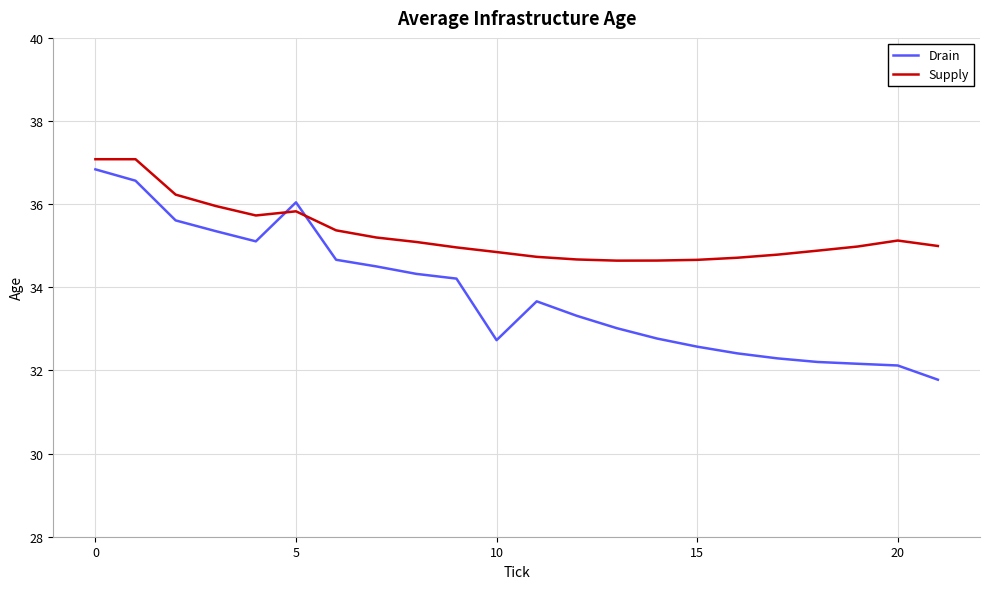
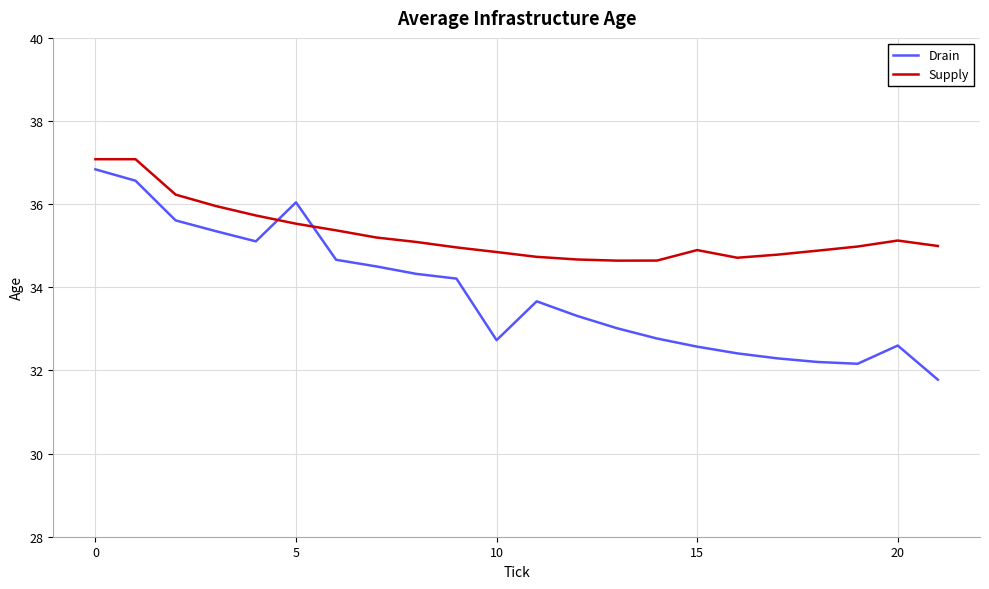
  {
    "Drain": {
      "0": 36.8,
      "5": 36.0,
      "10": 32.7,
      "15": 32.6,
-     "20": 32.1
+     "20": 32.6
    },
    "Supply": {
      "0": 37.1,
-     "5": 35.8,
+     "5": 35.5,
      "10": 34.8,
-     "15": 34.7,
+     "15": 34.9,
      "20": 35.1
    }
  }
